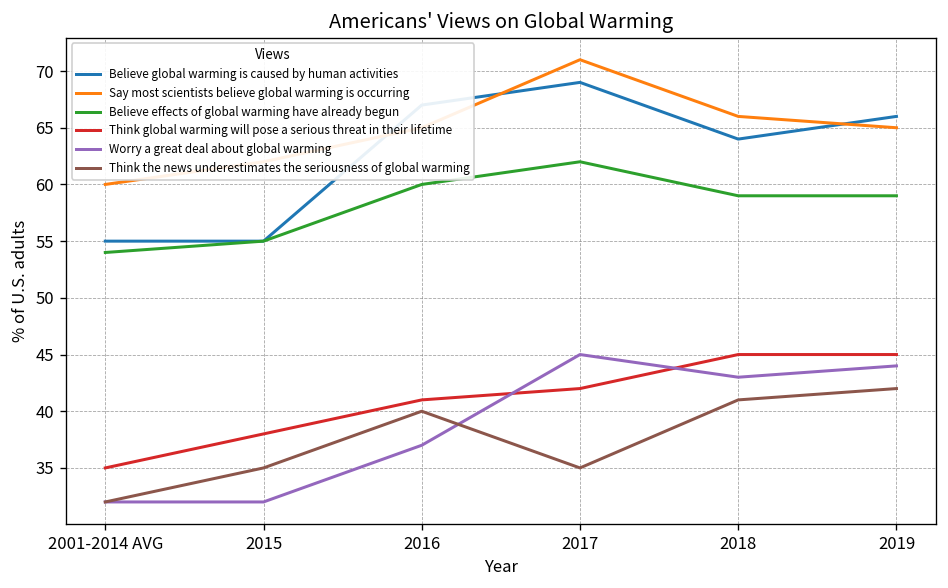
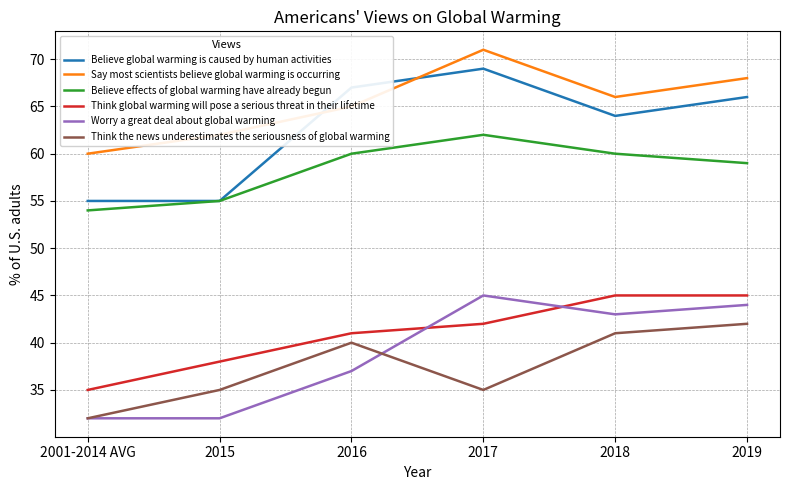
  {
    "Believe global warming is caused by human activities": {
      "2001-2014 AVG": 55,
      "2017": 69,
      "2018": 64,
      "2019": 66
    },
    "Say most scientists believe global warming is occurring": {
      "2001-2014 AVG": 60,
      "2017": 71,
      "2018": 66,
-     "2019": 65
+     "2019": 68
    },
    "Believe effects of global warming have already begun": {
      "2001-2014 AVG": 54,
      "2016": 60,
      "2017": 62,
-     "2018": 59,
+     "2018": 60,
      "2019": 59
    },
    "Think global warming will pose a serious threat in their lifetime": {
      "2001-2014 AVG": 35,
      "2015": 38,
      "2016": 41,
      "2017": 42,
      "2018": 45,
      "2019": 45
    },
    "Worry a great deal about global warming": {
      "2015": 32,
      "2016": 37,
      "2017": 45,
      "2018": 43,
      "2019": 44
    },
    "Think the news underestimates the seriousness of global warming": {
      "2015": 35,
      "2016": 40,
      "2017": 35,
      "2018": 41,
      "2019": 42
    }
  }
